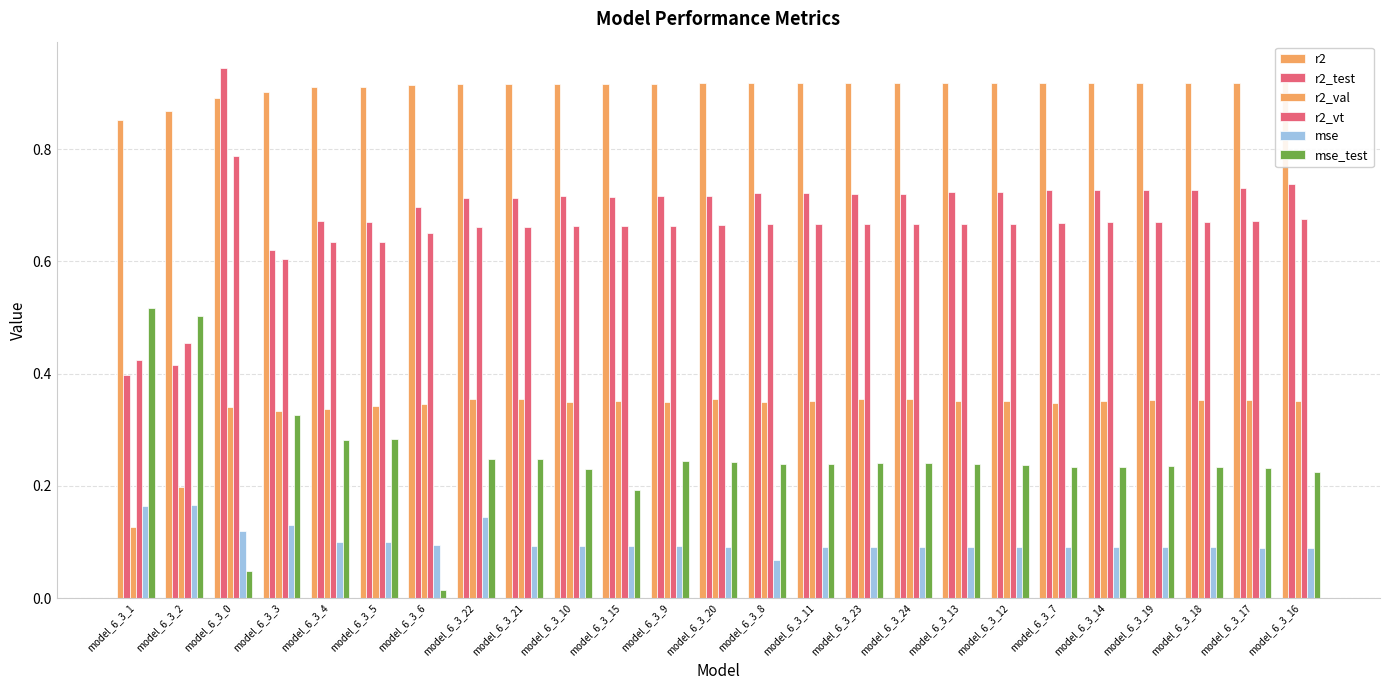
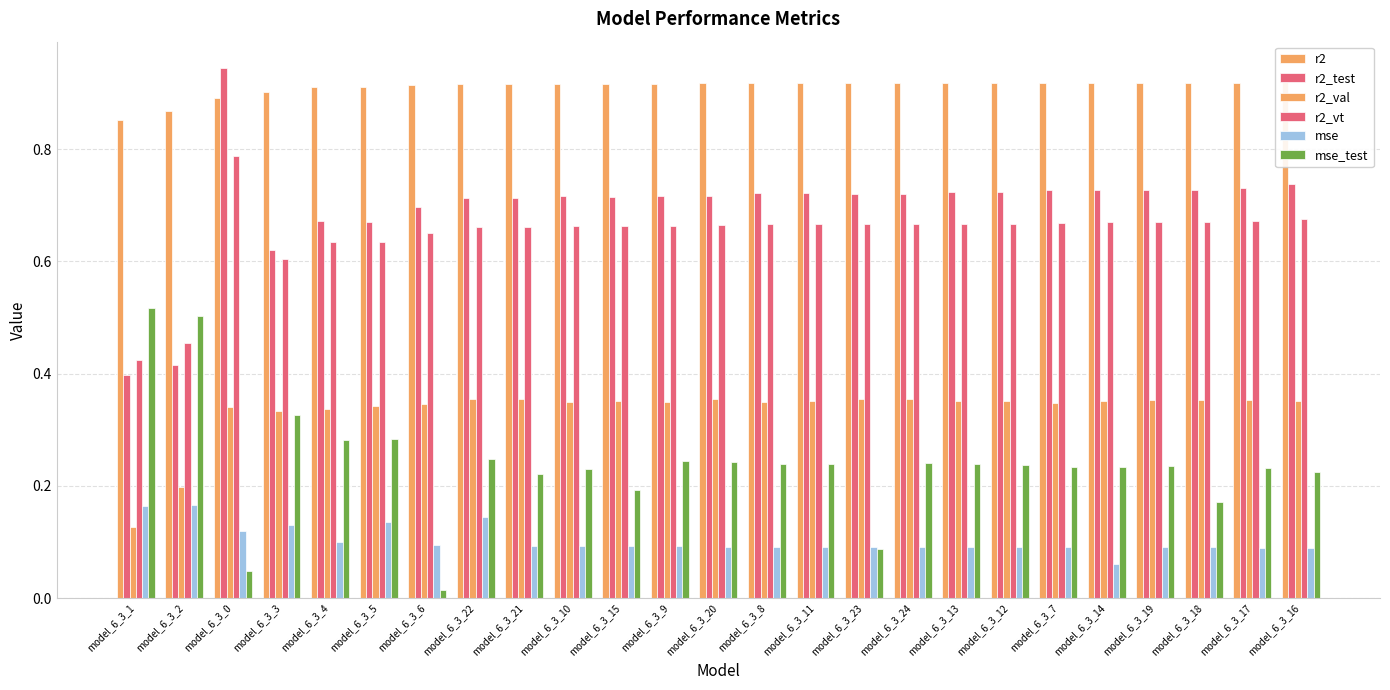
  {
    "mse": {
      "model_6_3_1": 0.16,
      "model_6_3_2": 0.17,
      "model_6_3_0": 0.12,
      "model_6_3_3": 0.13,
      "model_6_3_4": 0.10,
-     "model_6_3_5": 0.10,
+     "model_6_3_5": 0.14,
      "model_6_3_6": 0.10,
      "model_6_3_22": 0.14,
      "model_6_3_21": 0.09,
      "model_6_3_10": 0.09,
      "model_6_3_15": 0.09,
      "model_6_3_9": 0.09,
      "model_6_3_20": 0.09,
-     "model_6_3_8": 0.07,
+     "model_6_3_8": 0.09,
      "model_6_3_11": 0.09,
      "model_6_3_23": 0.09,
      "model_6_3_24": 0.09,
      "model_6_3_13": 0.09,
      "model_6_3_12": 0.09,
      "model_6_3_7": 0.09,
-     "model_6_3_14": 0.09,
+     "model_6_3_14": 0.06,
      "model_6_3_19": 0.09,
      "model_6_3_18": 0.09,
      "model_6_3_17": 0.09,
      "model_6_3_16": 0.09
    },
    "mse_test": {
      "model_6_3_1": 0.52,
      "model_6_3_2": 0.50,
      "model_6_3_0": 0.05,
      "model_6_3_3": 0.33,
      "model_6_3_4": 0.28,
      "model_6_3_5": 0.28,
      "model_6_3_6": 0.01,
      "model_6_3_22": 0.25,
-     "model_6_3_21": 0.25,
+     "model_6_3_21": 0.22,
      "model_6_3_10": 0.23,
      "model_6_3_15": 0.19,
      "model_6_3_9": 0.24,
      "model_6_3_20": 0.24,
      "model_6_3_8": 0.24,
      "model_6_3_11": 0.24,
-     "model_6_3_23": 0.24,
+     "model_6_3_23": 0.09,
      "model_6_3_24": 0.24,
      "model_6_3_13": 0.24,
      "model_6_3_12": 0.24,
      "model_6_3_7": 0.23,
      "model_6_3_14": 0.23,
      "model_6_3_19": 0.24,
-     "model_6_3_18": 0.23,
+     "model_6_3_18": 0.17,
      "model_6_3_17": 0.23,
      "model_6_3_16": 0.23
    }
  }
